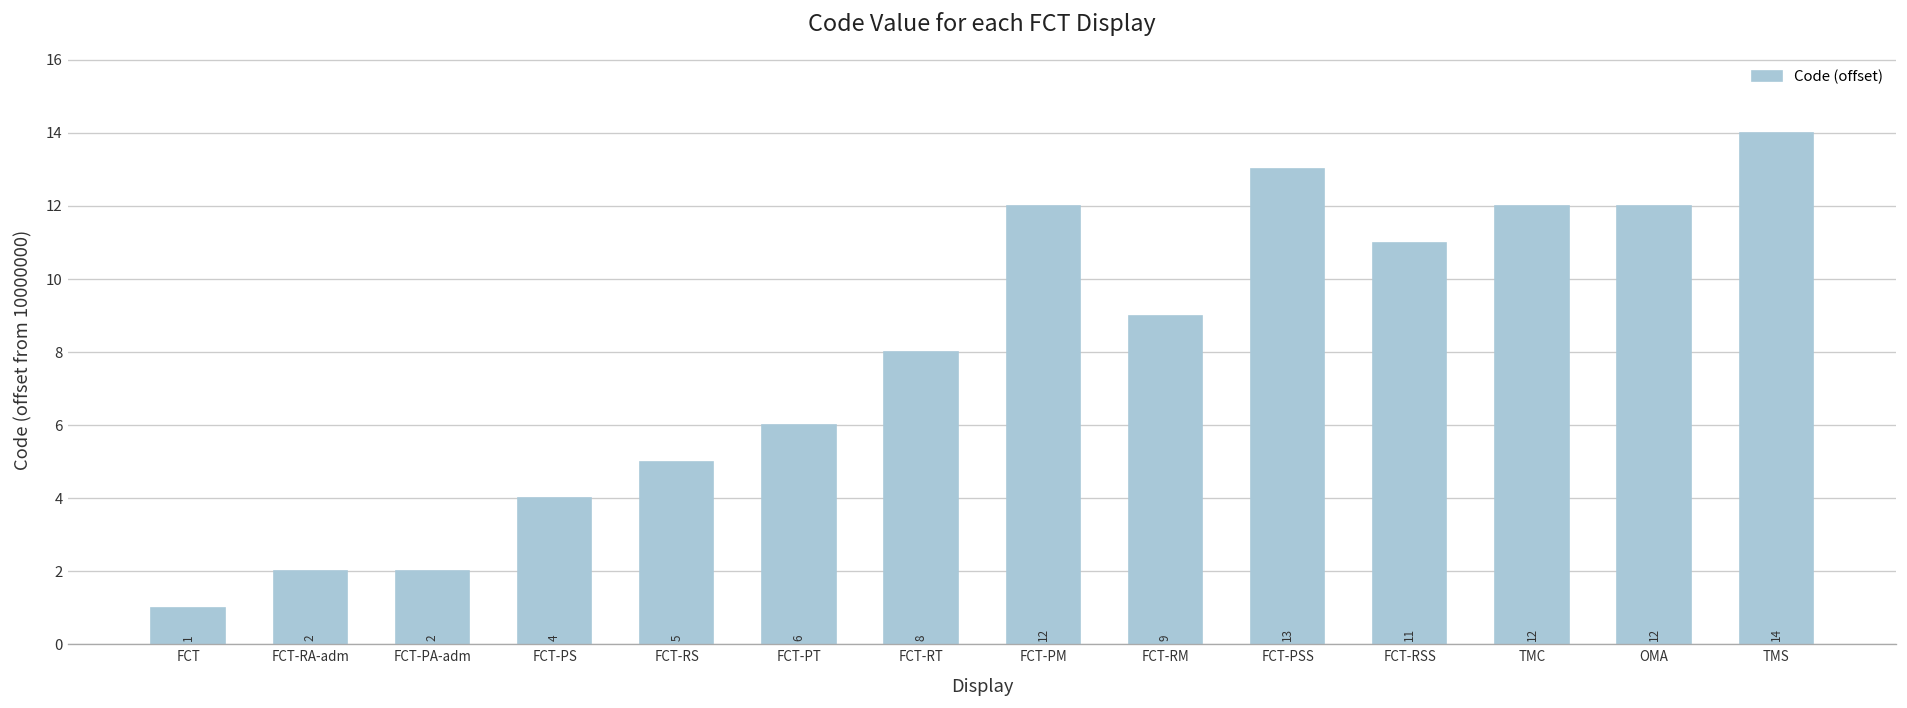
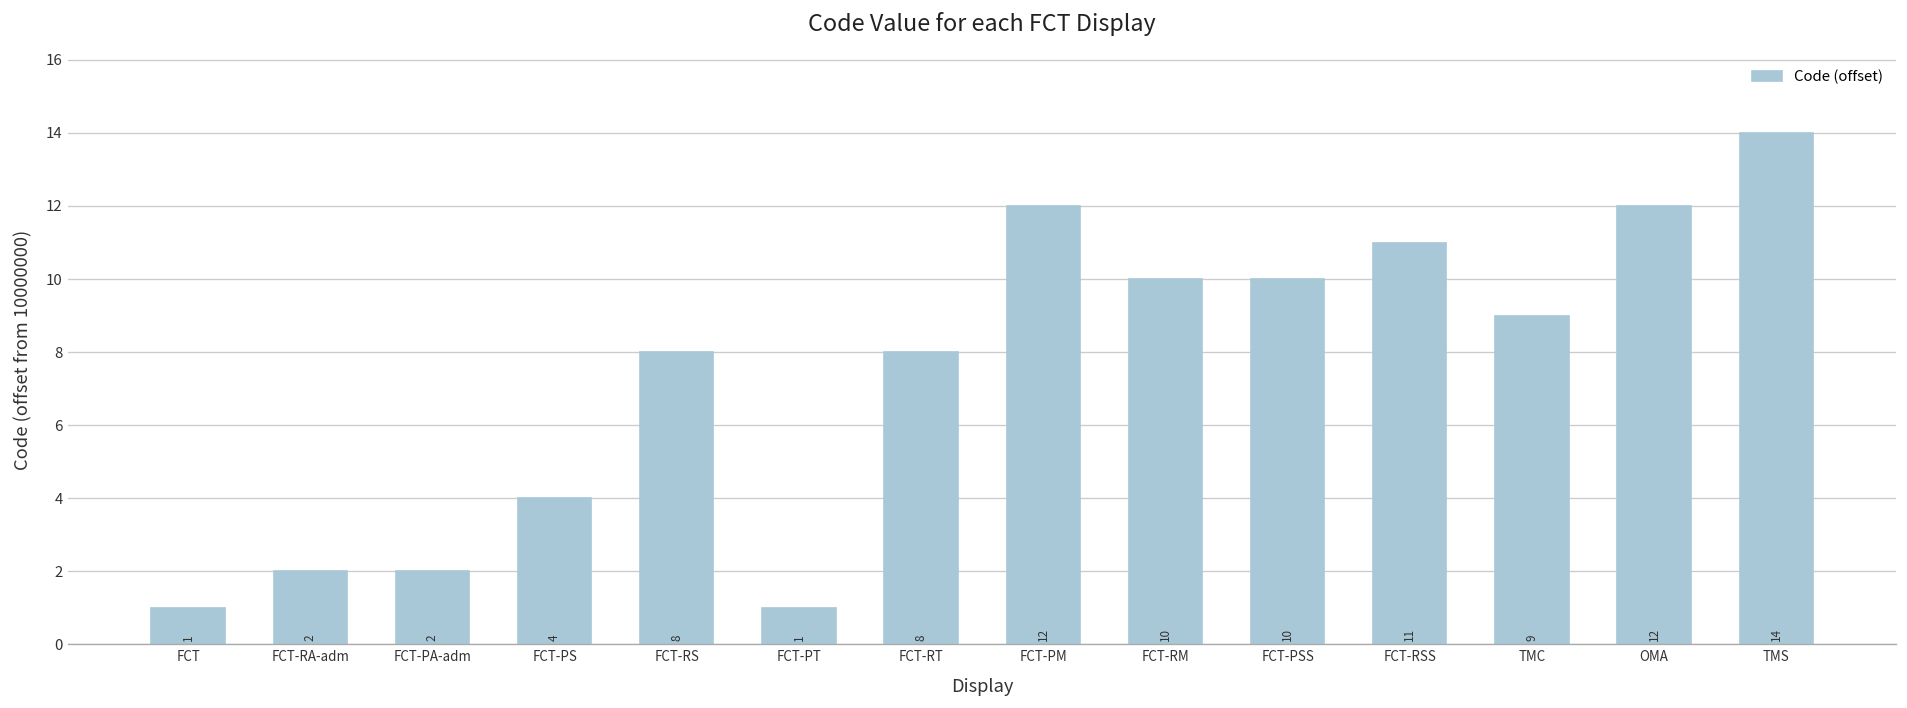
  {
    "FCT": 1,
    "FCT-RA-adm": 2,
    "FCT-PA-adm": 2,
    "FCT-PS": 4,
-   "FCT-RS": 5,
-   "FCT-PT": 6,
+   "FCT-RS": 8,
+   "FCT-PT": 1,
    "FCT-RT": 8,
    "FCT-PM": 12,
-   "FCT-RM": 9,
-   "FCT-PSS": 13,
+   "FCT-RM": 10,
+   "FCT-PSS": 10,
    "FCT-RSS": 11,
-   "TMC": 12,
+   "TMC": 9,
    "OMA": 12,
    "TMS": 14
  }
